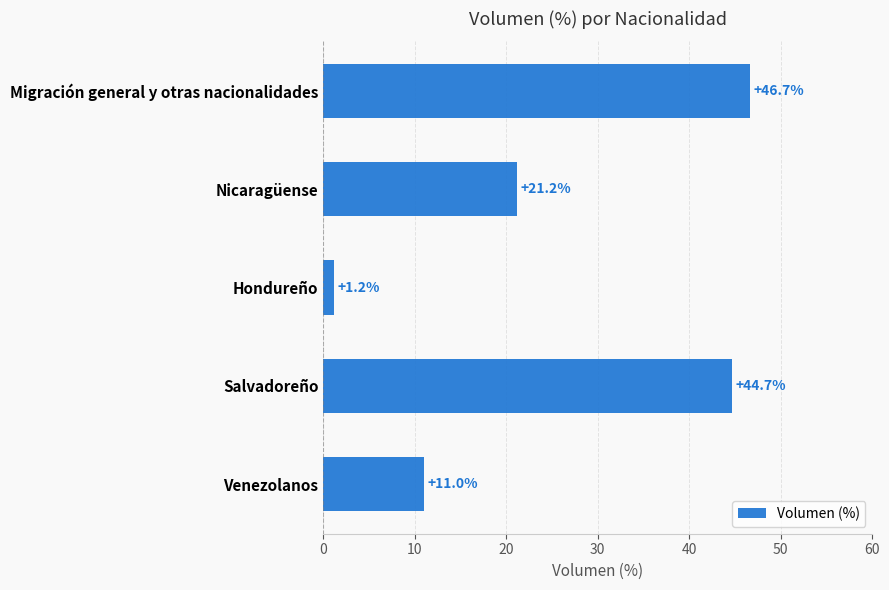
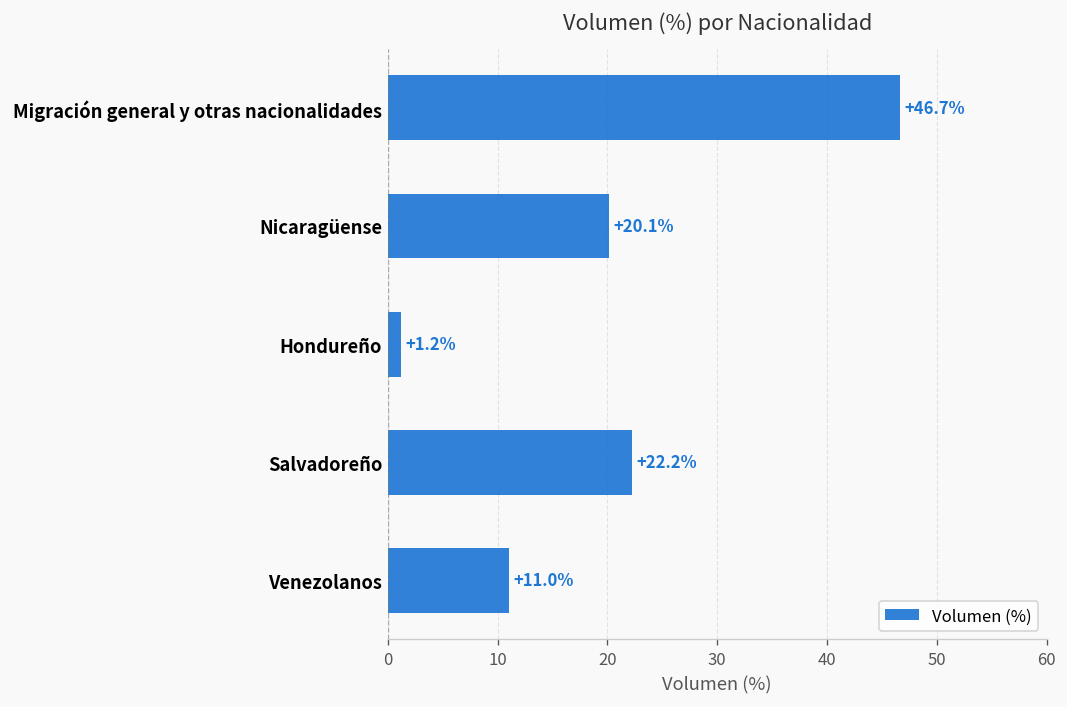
  {
    "Migración general y otras nacionalidades": "+46.7%",
-   "Nicaragüense": "+21.2%",
+   "Nicaragüense": "+20.1%",
    "Hondureño": "+1.2%",
-   "Salvadoreño": "+44.7%",
+   "Salvadoreño": "+22.2%",
    "Venezolanos": "+11.0%"
  }
